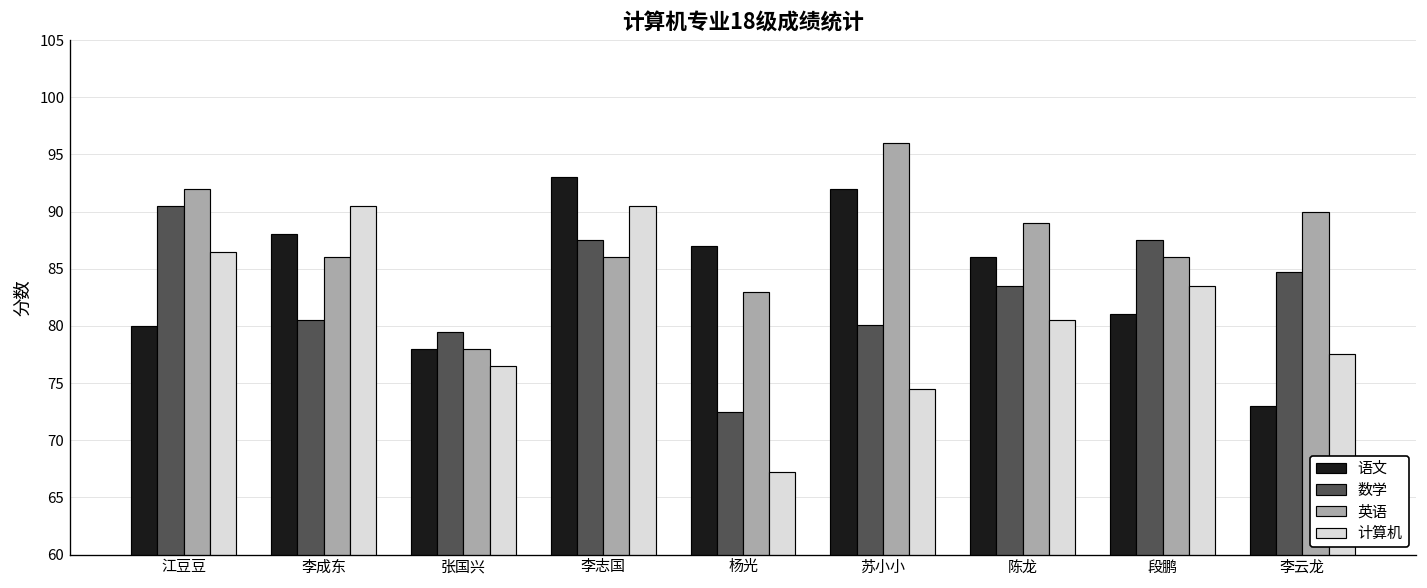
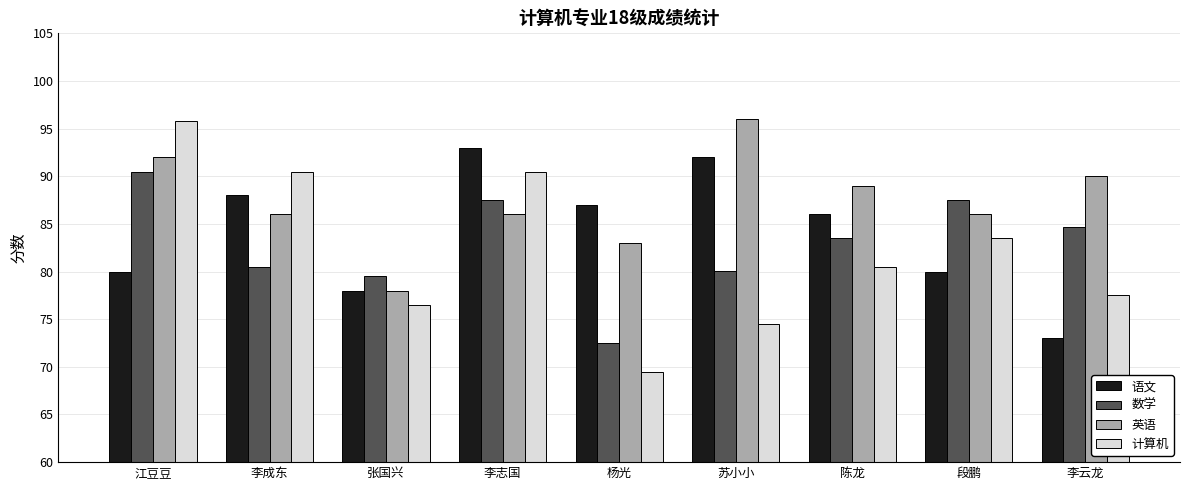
  {
    "语文": {
      "江豆豆": 80,
      "李成东": 88,
      "张国兴": 78,
      "李志国": 93,
      "杨光": 87,
      "苏小小": 92,
      "陈龙": 86,
-     "段鹏": 81,
+     "段鹏": 80,
      "李云龙": 73
    },
    "数学": {
      "江豆豆": 91,
      "李成东": 81,
      "张国兴": 80,
      "李志国": 88,
      "杨光": 73,
      "苏小小": 80,
      "陈龙": 84,
      "段鹏": 88,
      "李云龙": 85
    },
    "英语": {
      "江豆豆": 92,
      "李成东": 86,
      "张国兴": 78,
      "李志国": 86,
      "杨光": 83,
      "苏小小": 96,
      "陈龙": 89,
      "段鹏": 86,
      "李云龙": 90
    },
    "计算机": {
-     "江豆豆": 87,
+     "江豆豆": 96,
      "李成东": 91,
      "张国兴": 77,
      "李志国": 91,
-     "杨光": 67,
+     "杨光": 70,
      "苏小小": 75,
      "陈龙": 81,
      "段鹏": 84,
      "李云龙": 78
    }
  }
